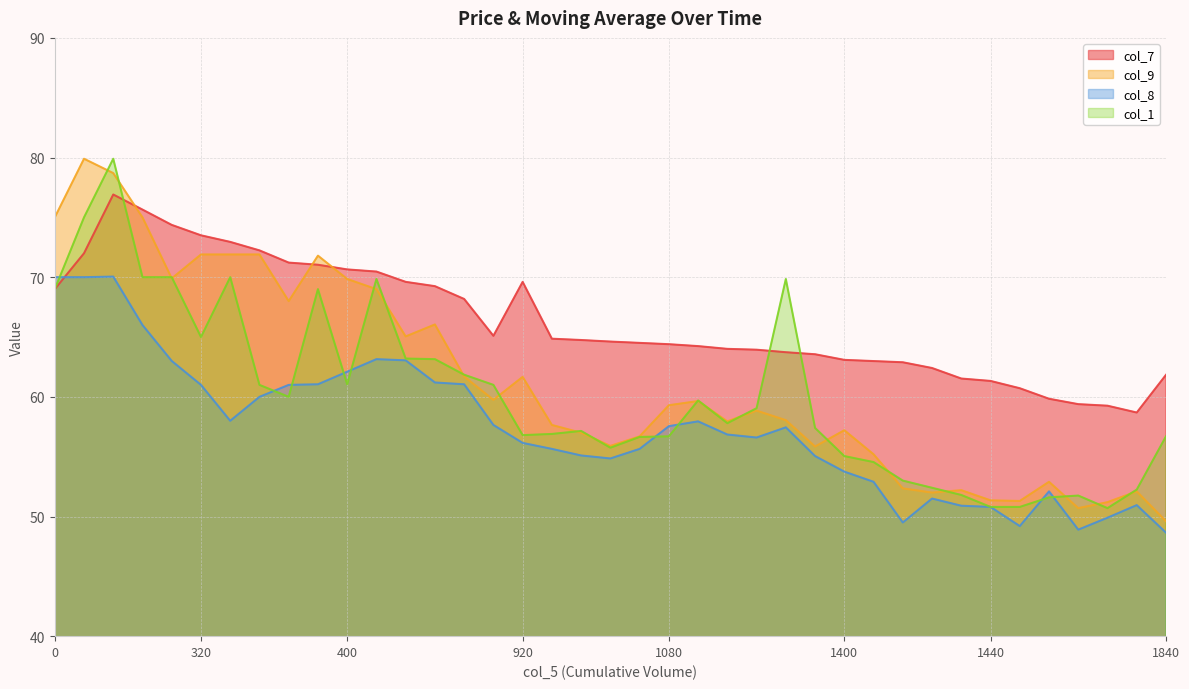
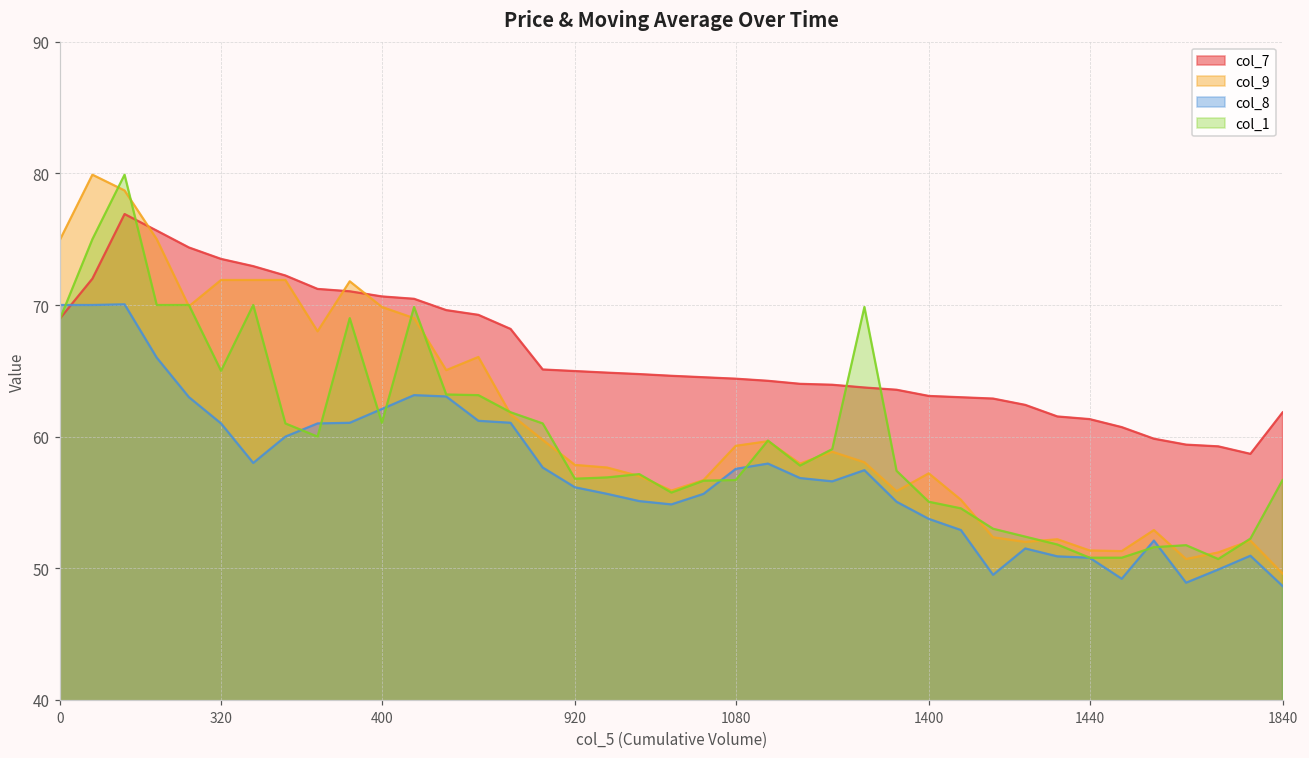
  {
    "col_7": {
      "320": 73.5,
      "400": 70.7,
-     "920": 69.6,
+     "920": 65.0,
      "1080": 64.4,
      "1400": 63.1,
      "1440": 61.3,
      "1840": 61.8
    },
    "col_9": {
      "0": 75.0,
      "320": 71.9,
      "400": 69.9,
-     "920": 61.7,
+     "920": 57.9,
      "1080": 59.3,
      "1400": 57.2,
      "1440": 51.4,
      "1840": 49.6
    },
    "col_8": {
      "0": 70.0,
      "320": 61.0,
      "400": 62.1,
      "920": 56.2,
      "1080": 57.6,
      "1400": 53.8,
      "1840": 48.7
    },
    "col_1": {
      "320": 65.0,
      "400": 61.1,
      "920": 56.8,
      "1080": 56.7,
      "1400": 55.1,
      "1840": 56.7
    }
  }
